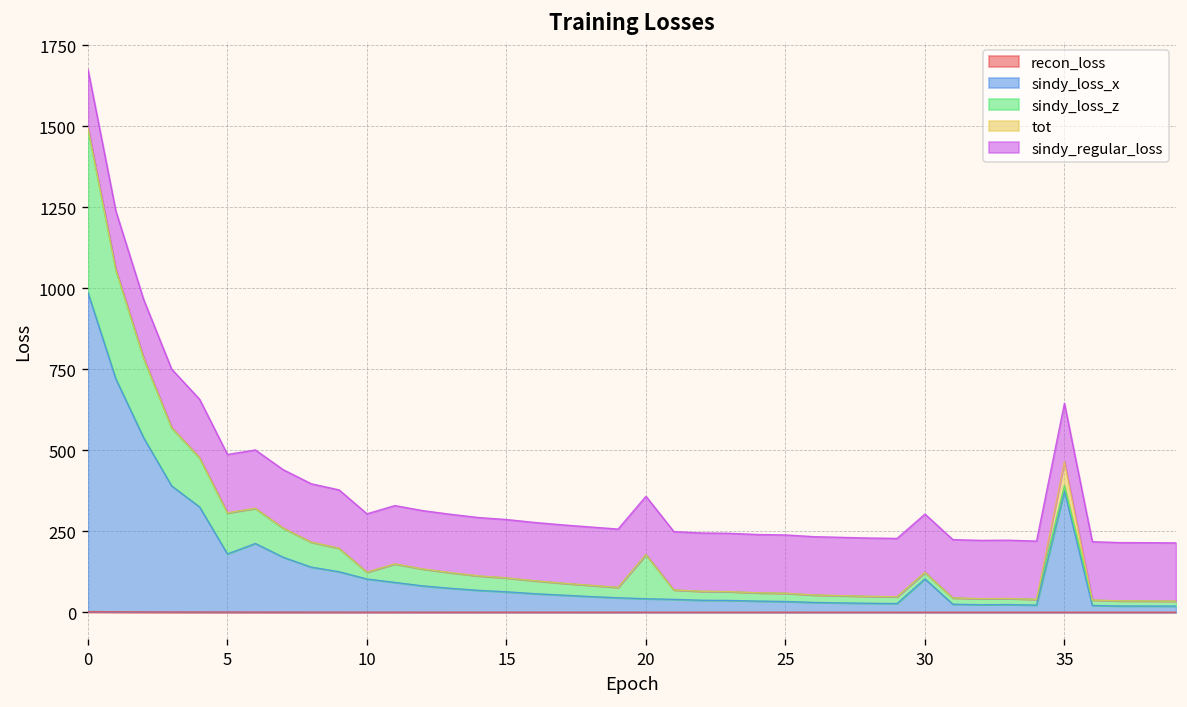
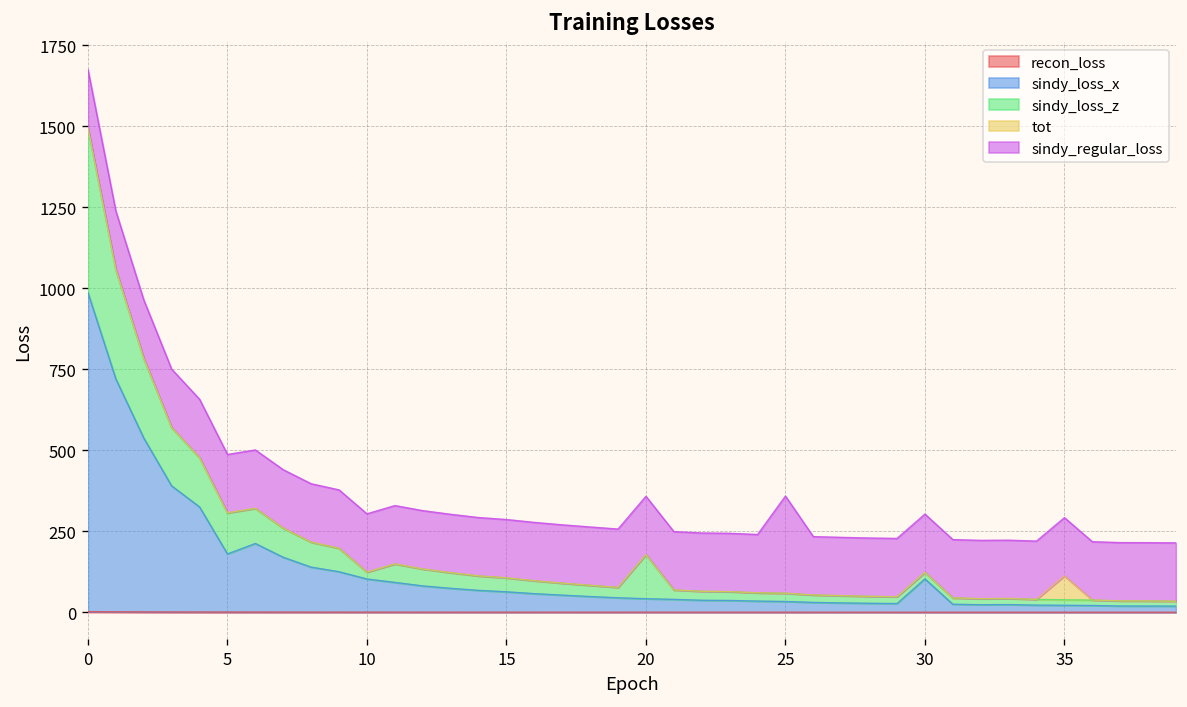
  {
    "recon_loss": {
      "0": 0,
      "5": 0,
      "10": 0,
      "15": 0,
      "20": 0,
      "25": 0,
      "30": 0,
      "35": 0
    },
    "sindy_loss_x": {
      "0": 980,
      "5": 180,
      "10": 100,
      "15": 60,
      "20": 40,
      "25": 30,
      "30": 100,
-     "35": 370
+     "35": 20
    },
    "sindy_loss_z": {
      "35": 20
    },
    "tot": {
      "35": 70
    },
    "sindy_regular_loss": {
      "0": 180,
      "5": 180,
      "10": 180,
      "15": 180,
      "20": 180,
-     "25": 180,
+     "25": 300,
      "30": 180,
      "35": 180
    }
  }
